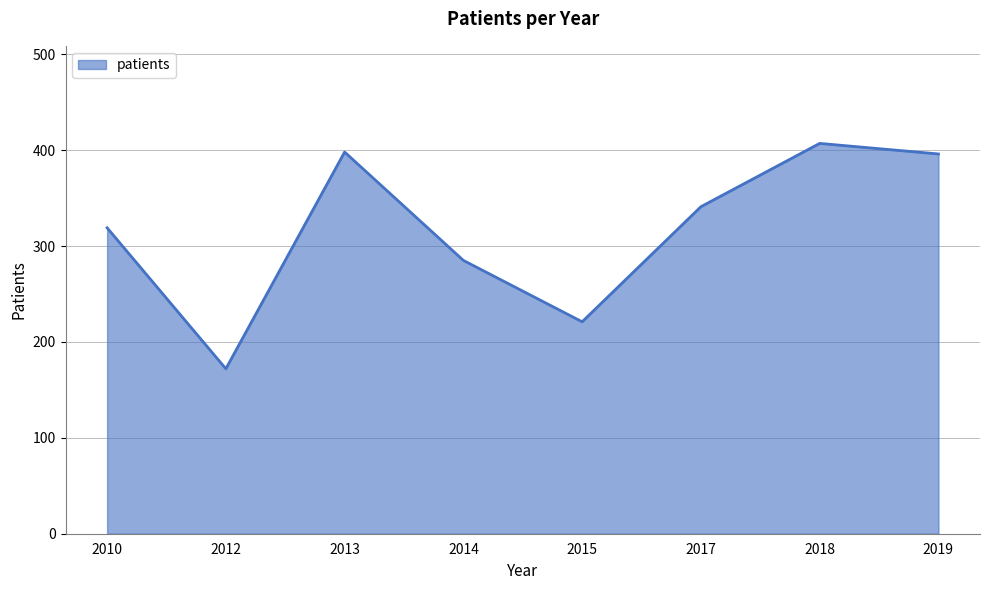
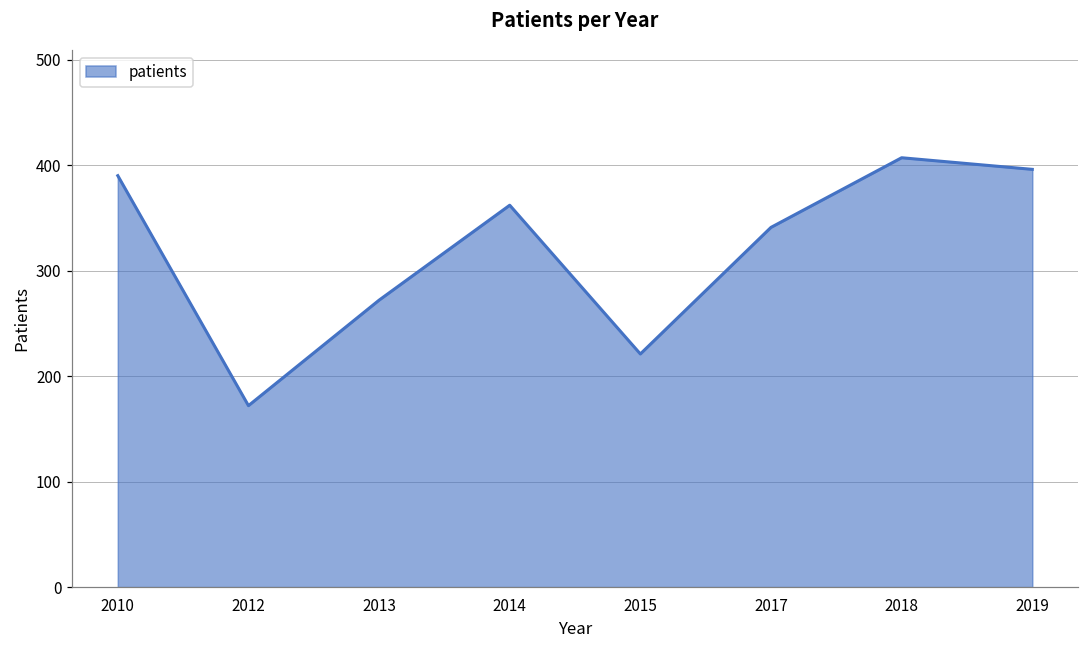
  {
-   "2010": 320,
+   "2010": 390,
    "2012": 170,
-   "2013": 400,
-   "2014": 290,
+   "2013": 270,
+   "2014": 360,
    "2015": 220,
    "2017": 340,
    "2018": 410,
    "2019": 400
  }
